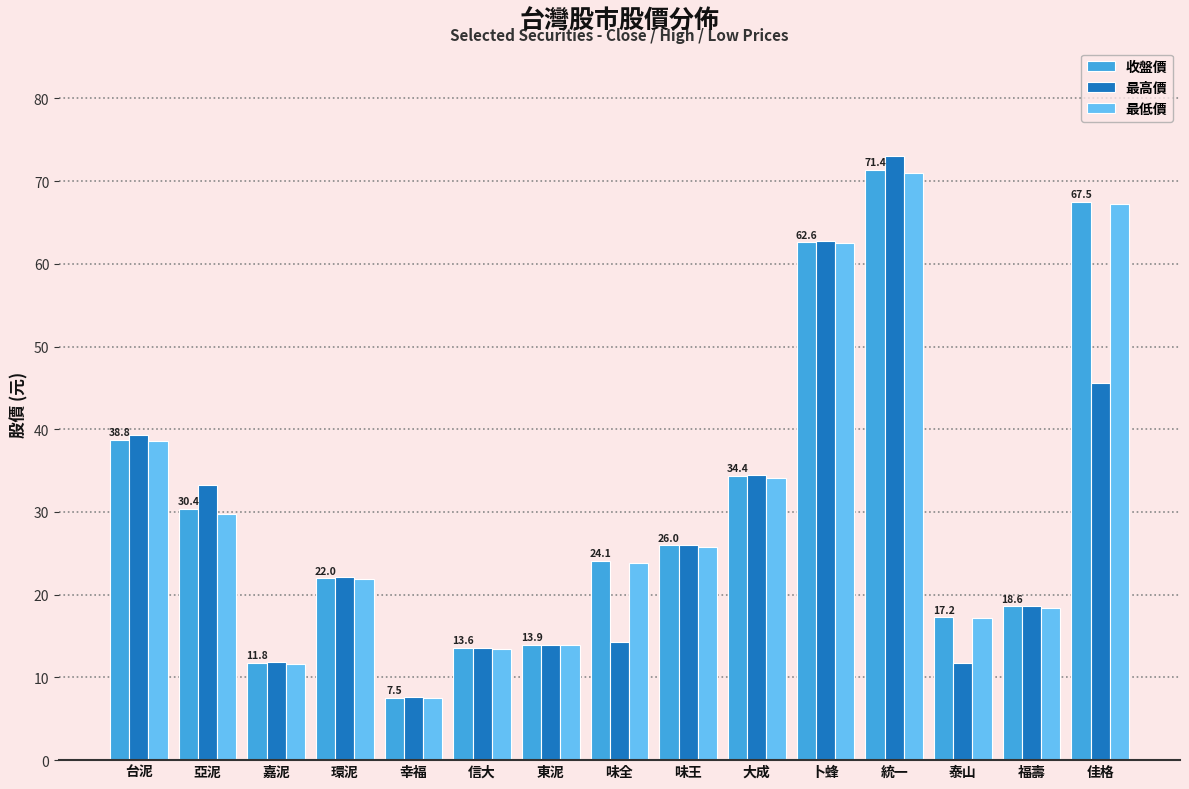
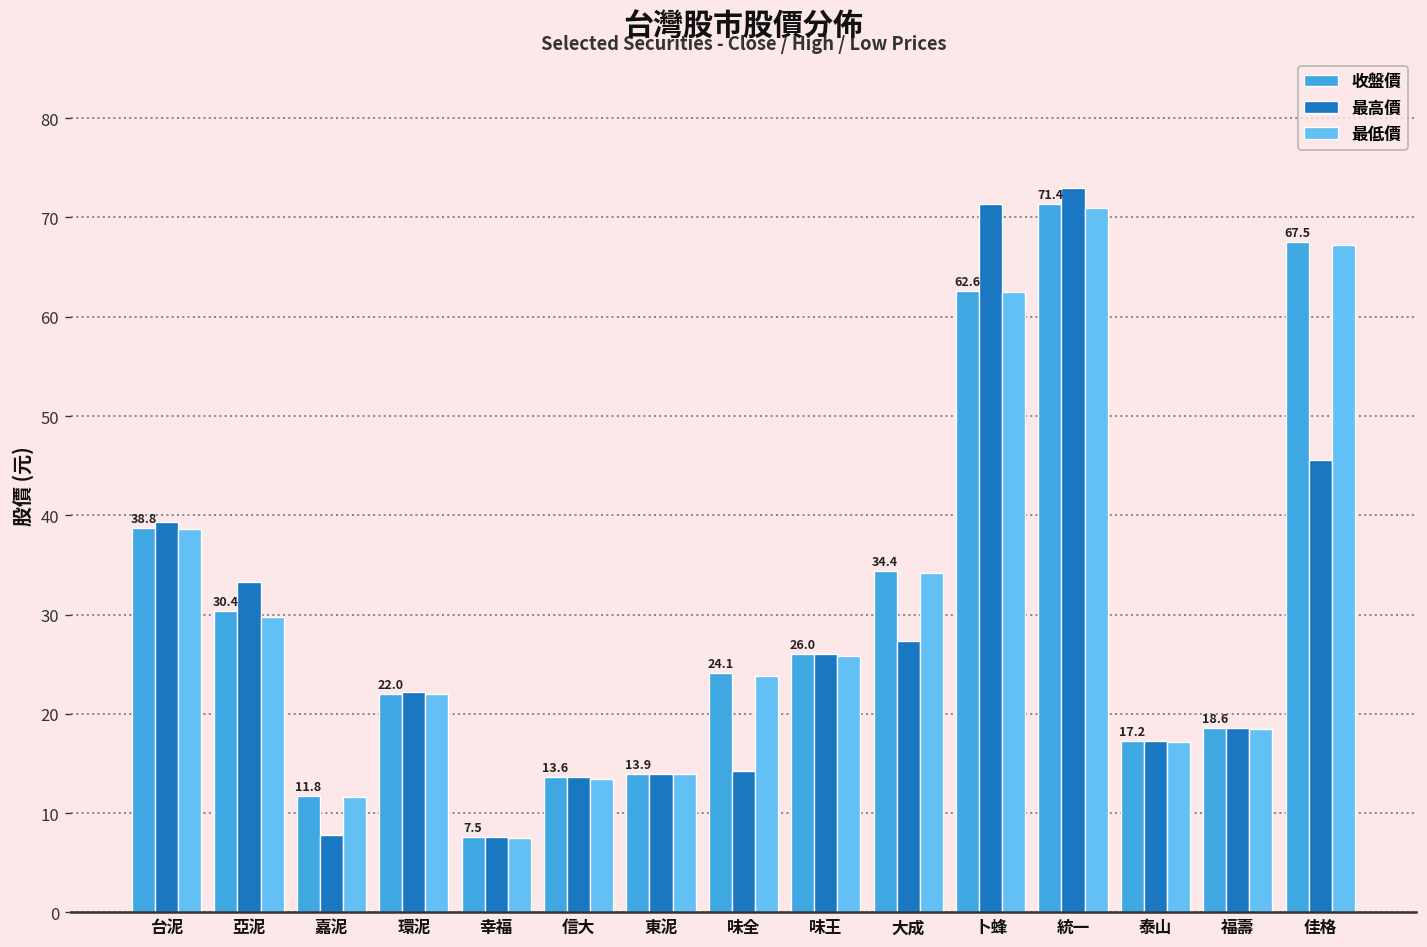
  {
    "最高價": {
      "台泥": 39,
      "亞泥": 33,
-     "嘉泥": 12,
+     "嘉泥": 8,
      "環泥": 22,
      "幸福": 8,
      "味全": 14,
-     "大成": 35,
-     "卜蜂": 63,
+     "大成": 27,
+     "卜蜂": 71,
      "統一": 73,
-     "泰山": 12,
+     "泰山": 17,
      "佳格": 46
    }
  }
